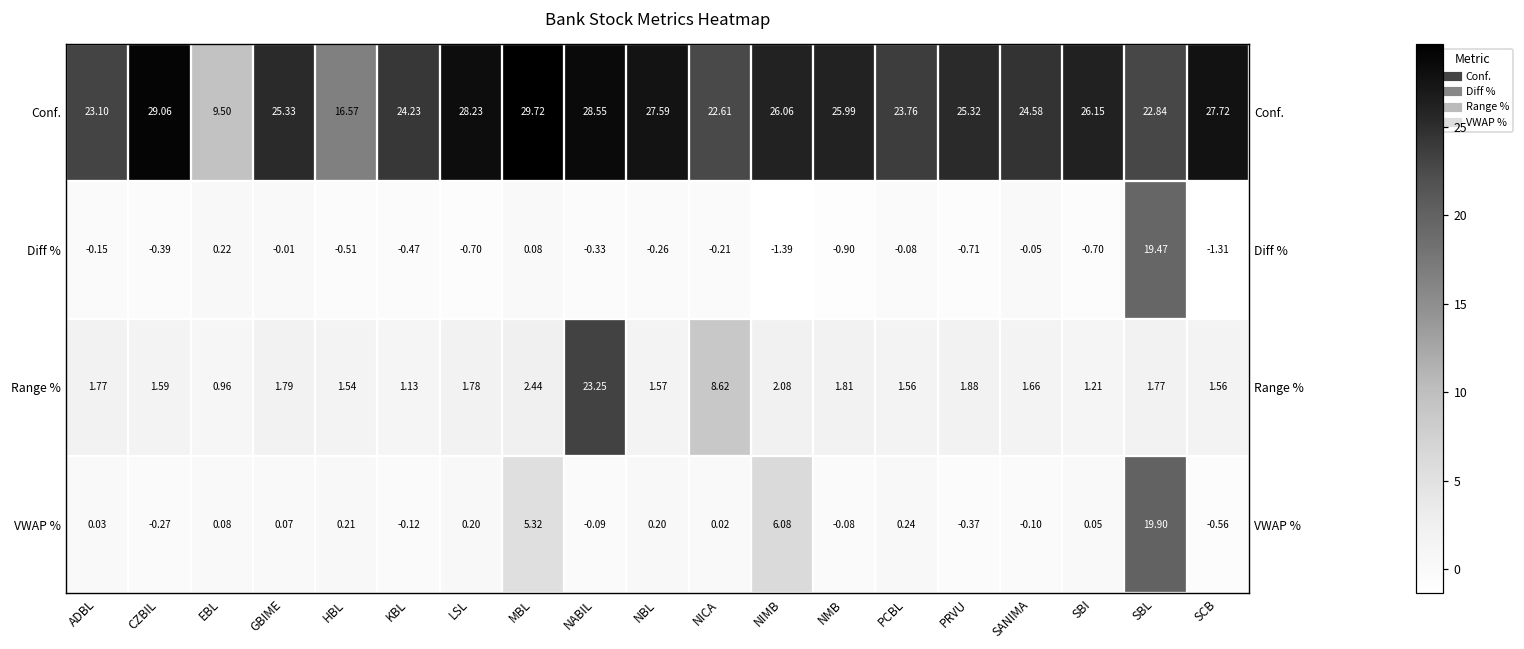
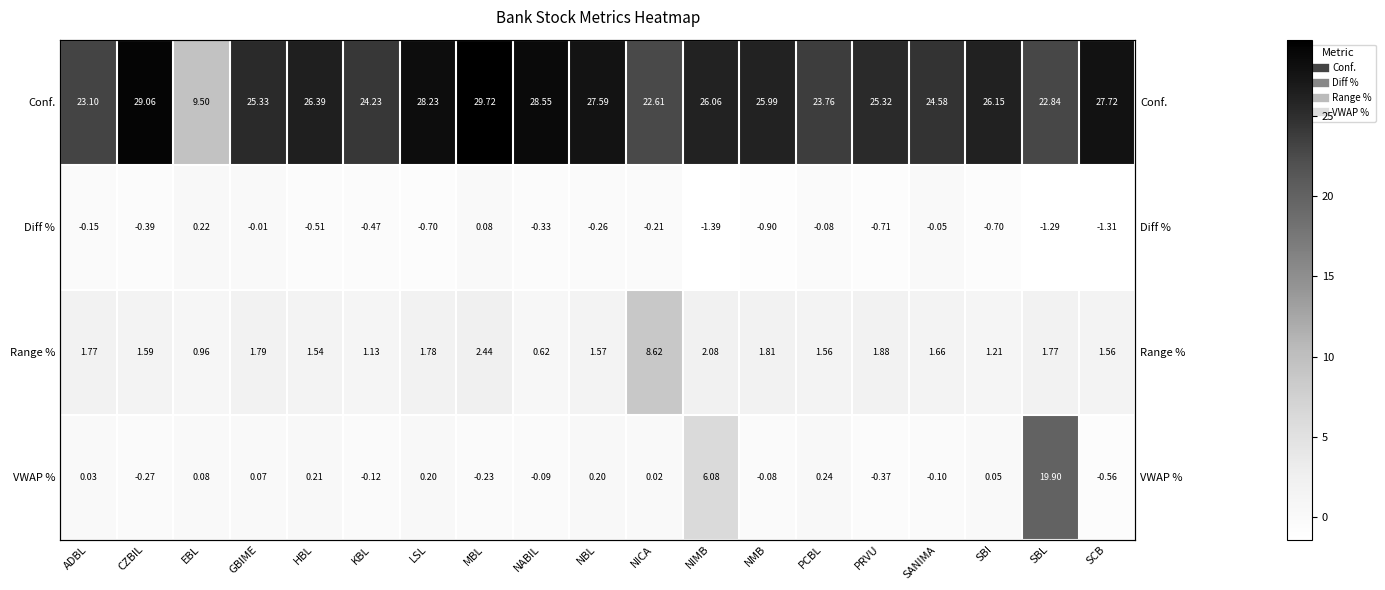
  {
    "Conf.": {
      "ADBL": 23.10,
      "CZBIL": 29.06,
      "EBL": 9.50,
      "GBIME": 25.33,
-     "HBL": 16.57,
+     "HBL": 26.39,
      "KBL": 24.23,
      "LSL": 28.23,
      "MBL": 29.72,
      "NABIL": 28.55,
      "NBL": 27.59,
      "NICA": 22.61,
      "NIMB": 26.06,
      "NMB": 25.99,
      "PCBL": 23.76,
      "PRVU": 25.32,
      "SANIMA": 24.58,
      "SBI": 26.15,
      "SBL": 22.84,
      "SCB": 27.72
    },
    "Diff %": {
      "ADBL": -0.15,
      "CZBIL": -0.39,
      "EBL": 0.22,
      "GBIME": -0.01,
      "HBL": -0.51,
      "KBL": -0.47,
      "LSL": -0.70,
      "MBL": 0.08,
      "NABIL": -0.33,
      "NBL": -0.26,
      "NICA": -0.21,
      "NIMB": -1.39,
      "NMB": -0.90,
      "PCBL": -0.08,
      "PRVU": -0.71,
      "SANIMA": -0.05,
      "SBI": -0.70,
-     "SBL": 19.47,
+     "SBL": -1.29,
      "SCB": -1.31
    },
    "Range %": {
      "ADBL": 1.77,
      "CZBIL": 1.59,
      "EBL": 0.96,
      "GBIME": 1.79,
      "HBL": 1.54,
      "KBL": 1.13,
      "LSL": 1.78,
      "MBL": 2.44,
-     "NABIL": 23.25,
+     "NABIL": 0.62,
      "NBL": 1.57,
      "NICA": 8.62,
      "NIMB": 2.08,
      "NMB": 1.81,
      "PCBL": 1.56,
      "PRVU": 1.88,
      "SANIMA": 1.66,
      "SBI": 1.21,
      "SBL": 1.77,
      "SCB": 1.56
    },
    "VWAP %": {
      "ADBL": 0.03,
      "CZBIL": -0.27,
      "EBL": 0.08,
      "GBIME": 0.07,
      "HBL": 0.21,
      "KBL": -0.12,
      "LSL": 0.20,
-     "MBL": 5.32,
+     "MBL": -0.23,
      "NABIL": -0.09,
      "NBL": 0.20,
      "NICA": 0.02,
      "NIMB": 6.08,
      "NMB": -0.08,
      "PCBL": 0.24,
      "PRVU": -0.37,
      "SANIMA": -0.10,
      "SBI": 0.05,
      "SBL": 19.90,
      "SCB": -0.56
    }
  }
